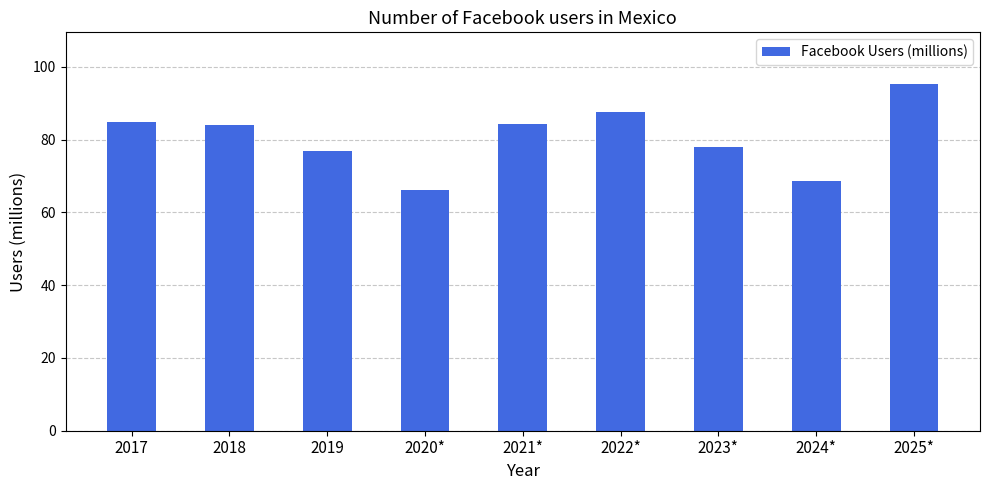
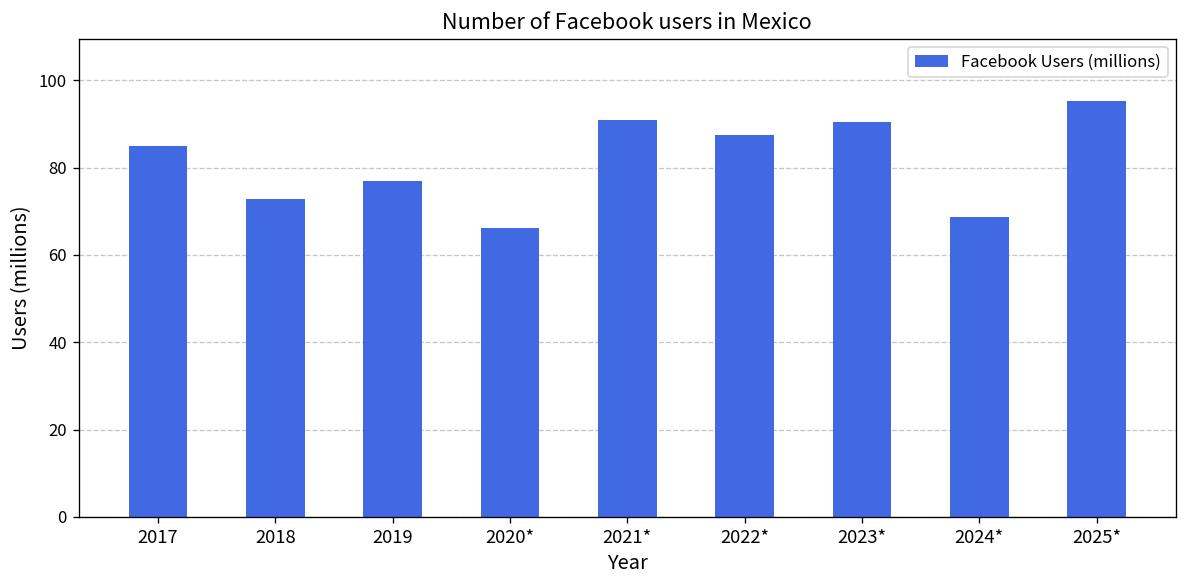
  {
    "2017": 85,
-   "2018": 84,
+   "2018": 73,
    "2019": 77,
    "2020*": 66,
-   "2021*": 84,
+   "2021*": 91,
    "2022*": 88,
-   "2023*": 78,
+   "2023*": 90,
    "2024*": 69,
    "2025*": 95
  }
